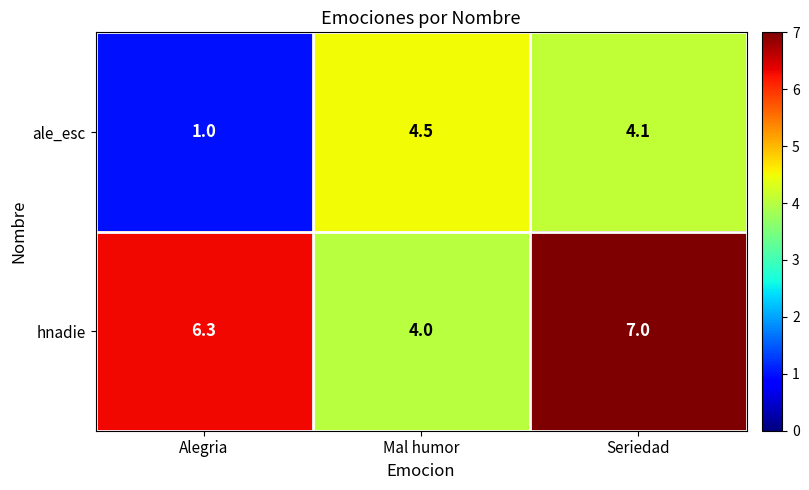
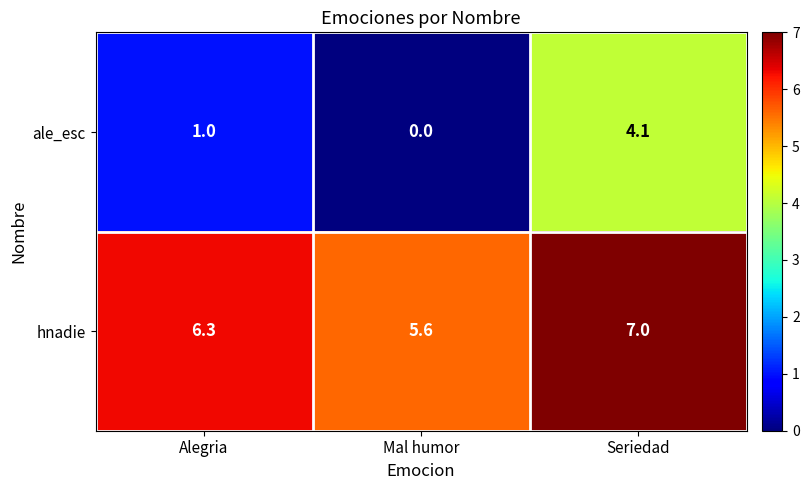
  {
    "ale_esc": {
      "Alegria": 1.0,
-     "Mal humor": 4.5,
+     "Mal humor": 0.0,
      "Seriedad": 4.1
    },
    "hnadie": {
      "Alegria": 6.3,
-     "Mal humor": 4.0,
+     "Mal humor": 5.6,
      "Seriedad": 7.0
    }
  }
